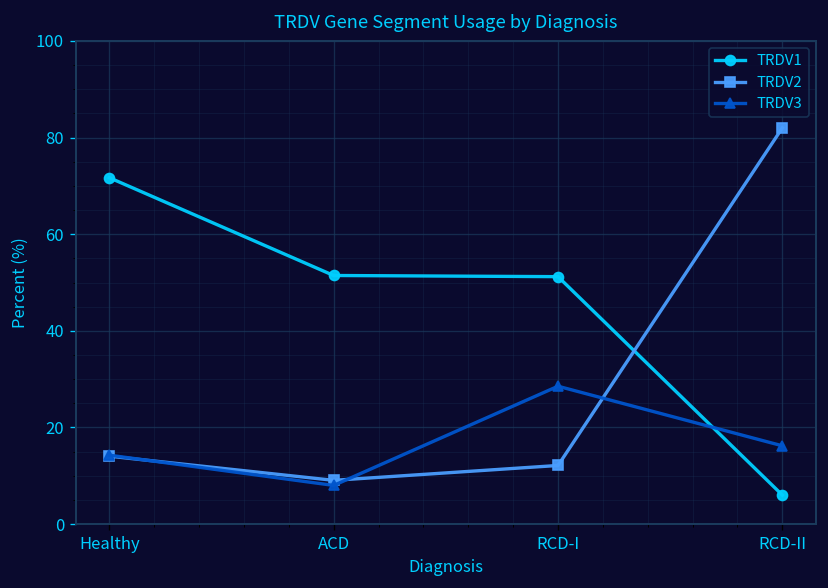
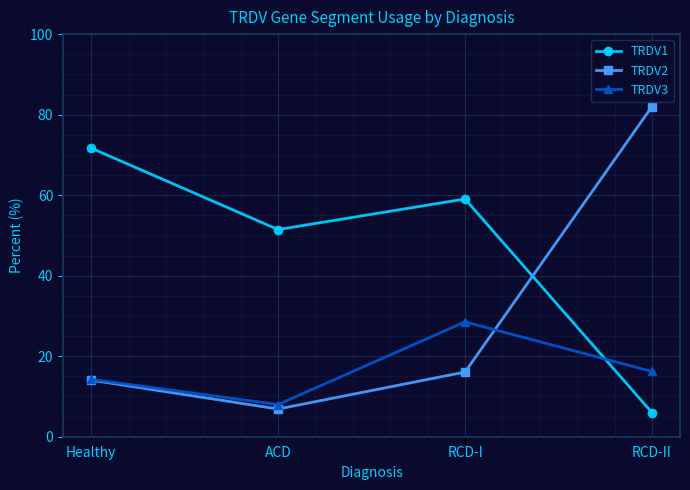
  {
    "TRDV1": {
      "Healthy": 72,
      "ACD": 51,
-     "RCD-I": 51,
+     "RCD-I": 59,
      "RCD-II": 6
    },
    "TRDV2": {
-     "ACD": 9,
-     "RCD-I": 12,
+     "ACD": 7,
+     "RCD-I": 16,
      "RCD-II": 82
    },
    "TRDV3": {
      "ACD": 8,
      "RCD-I": 29,
      "RCD-II": 16
    }
  }
